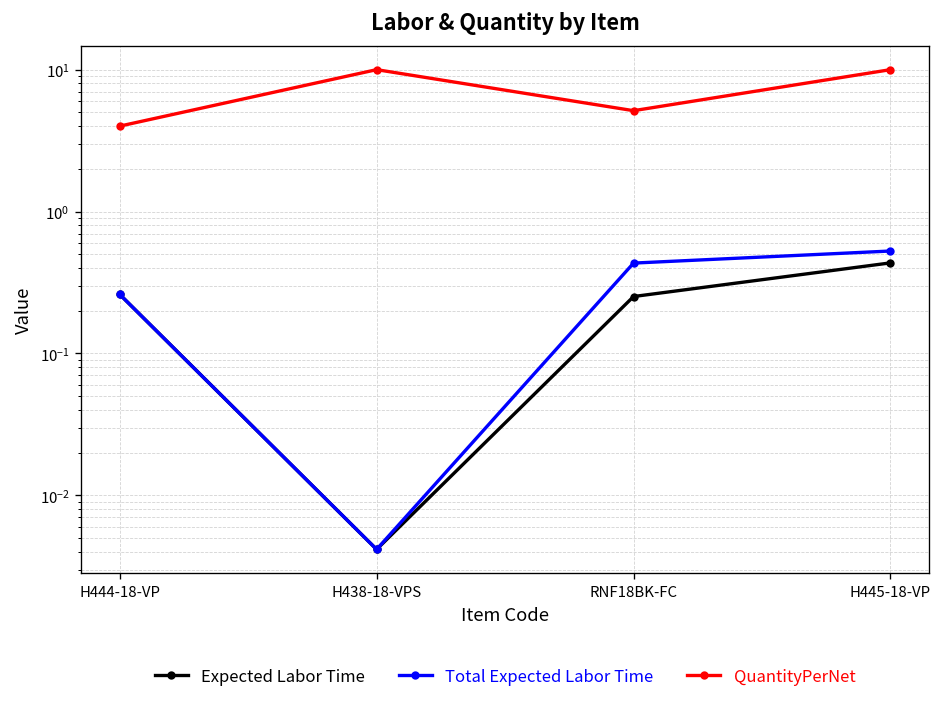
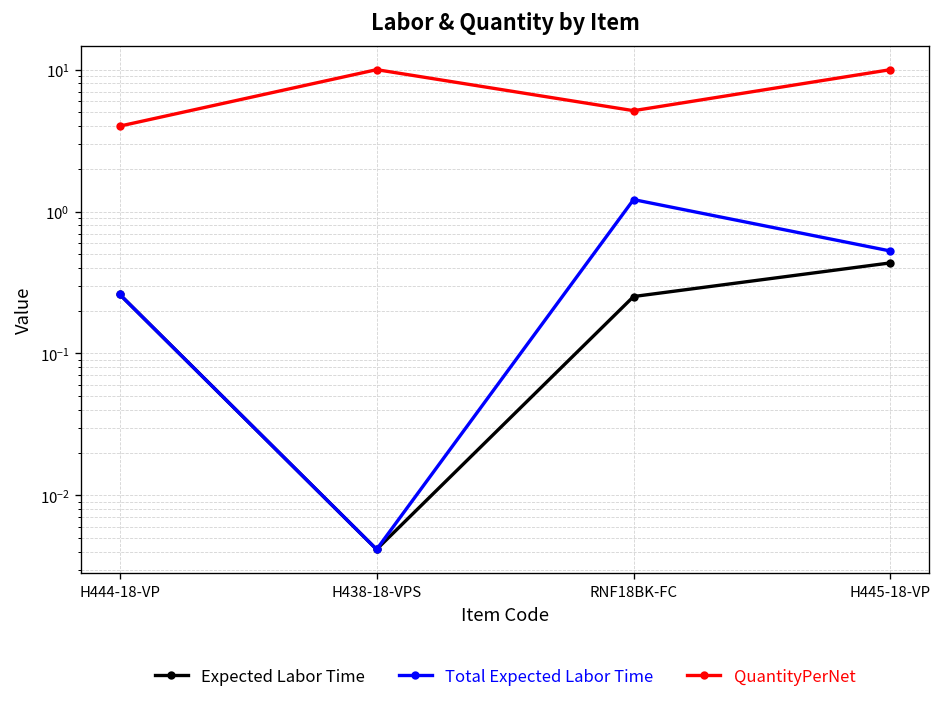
  {
    "Expected Labor Time": {
      "RNF18BK-FC": 0.25,
      "H445-18-VP": 0.43
    },
    "Total Expected Labor Time": {
-     "RNF18BK-FC": 0.43,
+     "RNF18BK-FC": 1.2,
      "H445-18-VP": 0.5
    },
    "QuantityPerNet": {
      "H444-18-VP": 4.0,
      "H438-18-VPS": 10,
      "RNF18BK-FC": 5,
      "H445-18-VP": 10
    }
  }
